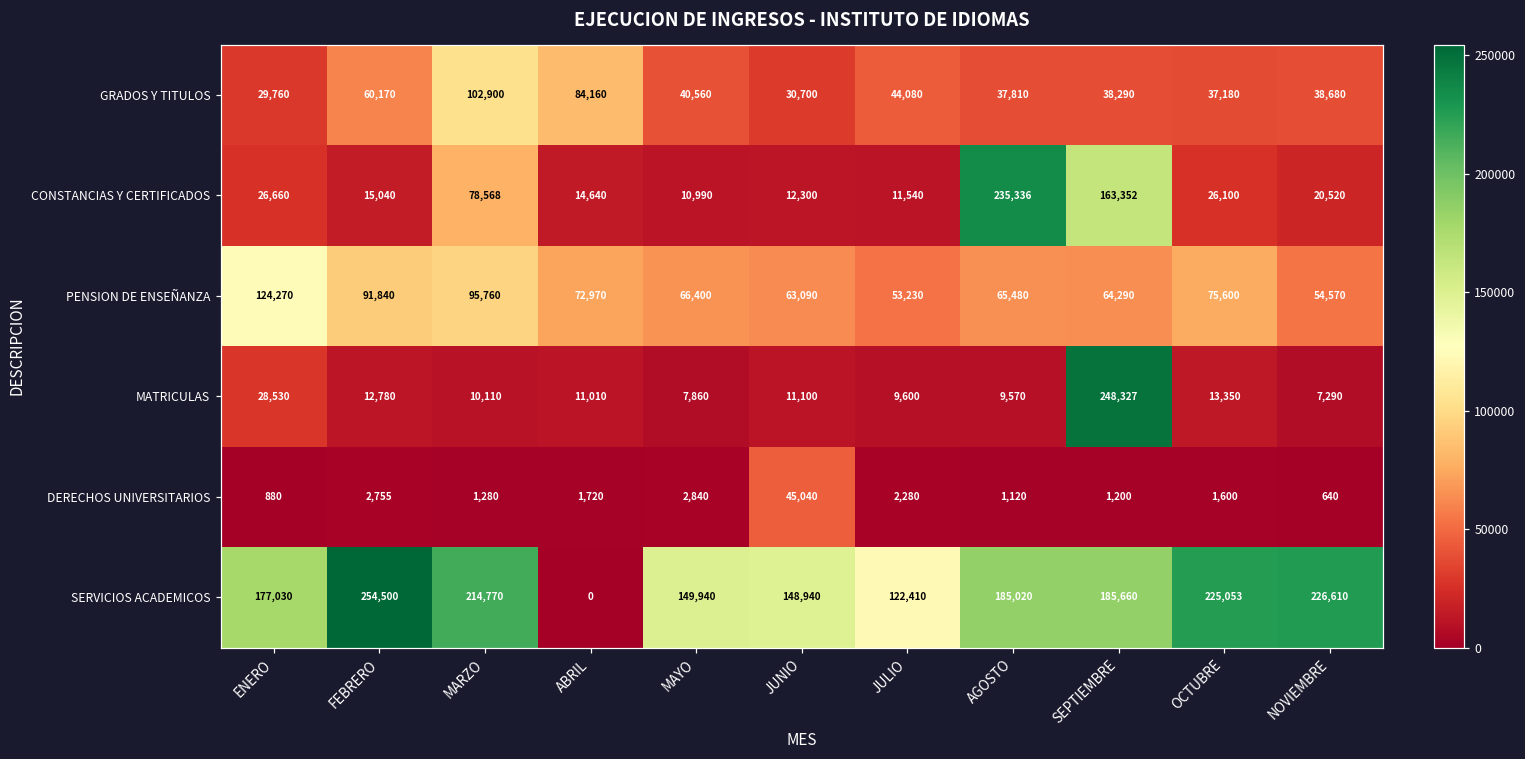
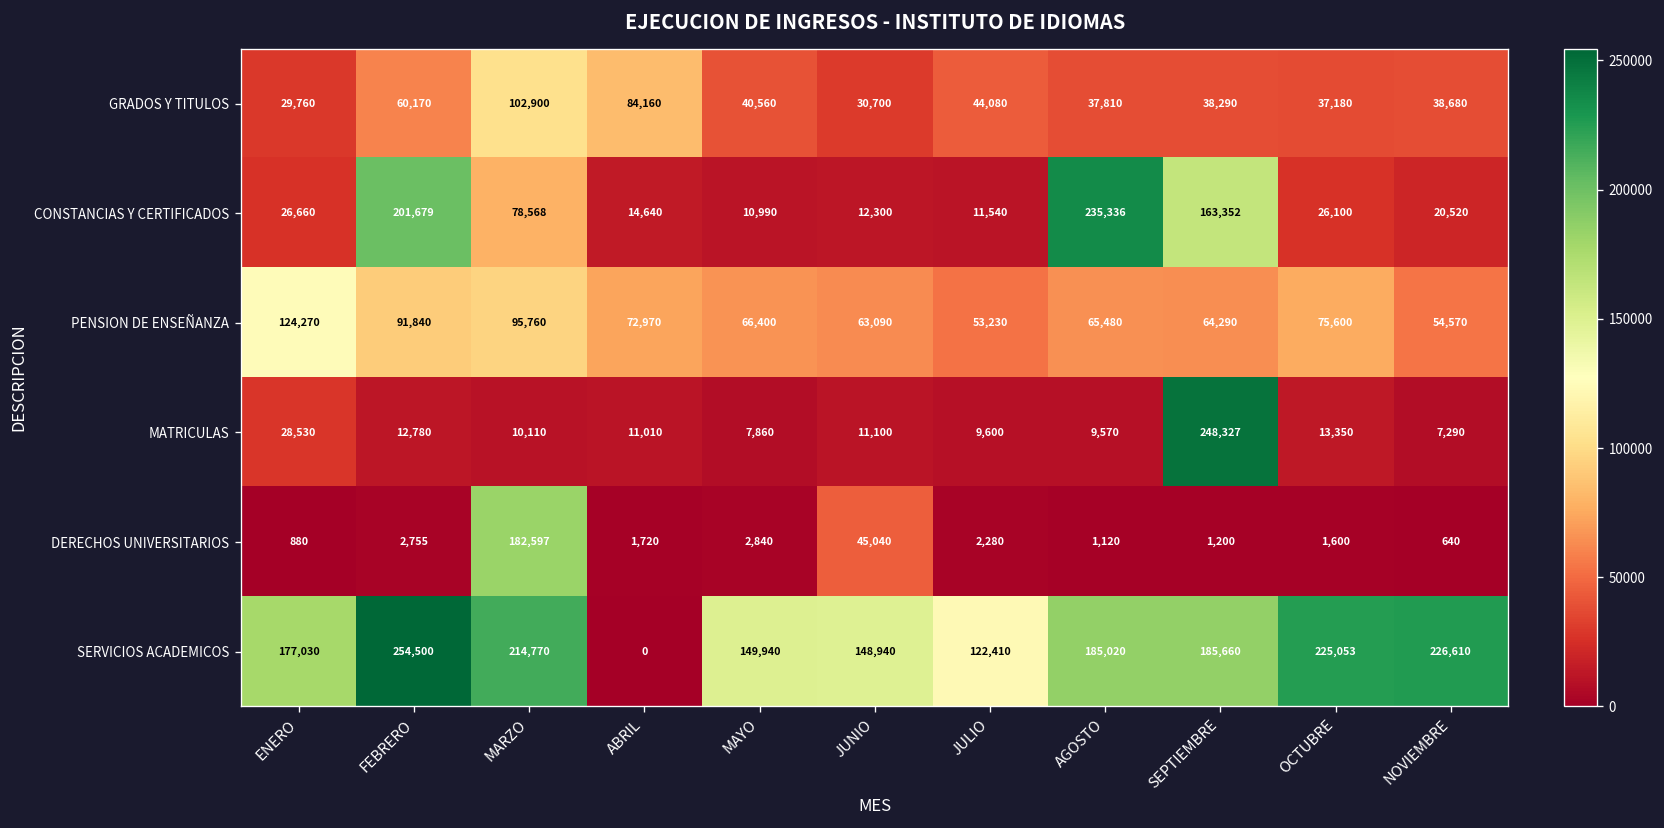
  {
    "GRADOS Y TITULOS": {
      "ENERO": "29,760",
      "FEBRERO": "60,170",
      "MARZO": "102,900",
      "ABRIL": "84,160",
      "MAYO": "40,560",
      "JUNIO": "30,700",
      "JULIO": "44,080",
      "AGOSTO": "37,810",
      "SEPTIEMBRE": "38,290",
      "OCTUBRE": "37,180",
      "NOVIEMBRE": "38,680"
    },
    "CONSTANCIAS Y CERTIFICADOS": {
      "ENERO": "26,660",
-     "FEBRERO": "15,040",
+     "FEBRERO": "201,679",
      "MARZO": "78,568",
      "ABRIL": "14,640",
      "MAYO": "10,990",
      "JUNIO": "12,300",
      "JULIO": "11,540",
      "AGOSTO": "235,336",
      "SEPTIEMBRE": "163,352",
      "OCTUBRE": "26,100",
      "NOVIEMBRE": "20,520"
    },
    "PENSION DE ENSEÑANZA": {
      "ENERO": "124,270",
      "FEBRERO": "91,840",
      "MARZO": "95,760",
      "ABRIL": "72,970",
      "MAYO": "66,400",
      "JUNIO": "63,090",
      "JULIO": "53,230",
      "AGOSTO": "65,480",
      "SEPTIEMBRE": "64,290",
      "OCTUBRE": "75,600",
      "NOVIEMBRE": "54,570"
    },
    "MATRICULAS": {
      "ENERO": "28,530",
      "FEBRERO": "12,780",
      "MARZO": "10,110",
      "ABRIL": "11,010",
      "MAYO": "7,860",
      "JUNIO": "11,100",
      "JULIO": "9,600",
      "AGOSTO": "9,570",
      "SEPTIEMBRE": "248,327",
      "OCTUBRE": "13,350",
      "NOVIEMBRE": "7,290"
    },
    "DERECHOS UNIVERSITARIOS": {
      "ENERO": "880",
      "FEBRERO": "2,755",
-     "MARZO": "1,280",
+     "MARZO": "182,597",
      "ABRIL": "1,720",
      "MAYO": "2,840",
      "JUNIO": "45,040",
      "JULIO": "2,280",
      "AGOSTO": "1,120",
      "SEPTIEMBRE": "1,200",
      "OCTUBRE": "1,600",
      "NOVIEMBRE": "640"
    },
    "SERVICIOS ACADEMICOS": {
      "ENERO": "177,030",
      "FEBRERO": "254,500",
      "MARZO": "214,770",
      "ABRIL": "0",
      "MAYO": "149,940",
      "JUNIO": "148,940",
      "JULIO": "122,410",
      "AGOSTO": "185,020",
      "SEPTIEMBRE": "185,660",
      "OCTUBRE": "225,053",
      "NOVIEMBRE": "226,610"
    }
  }
